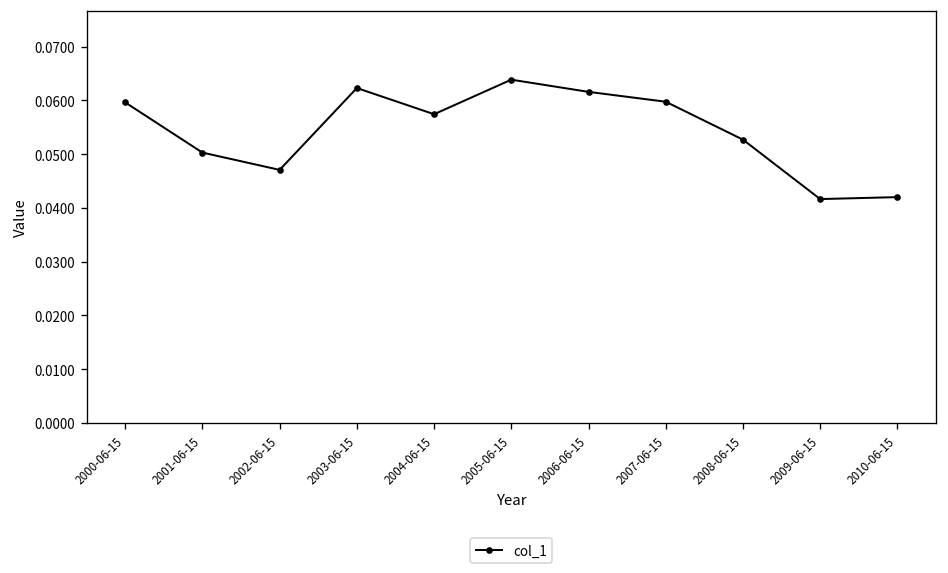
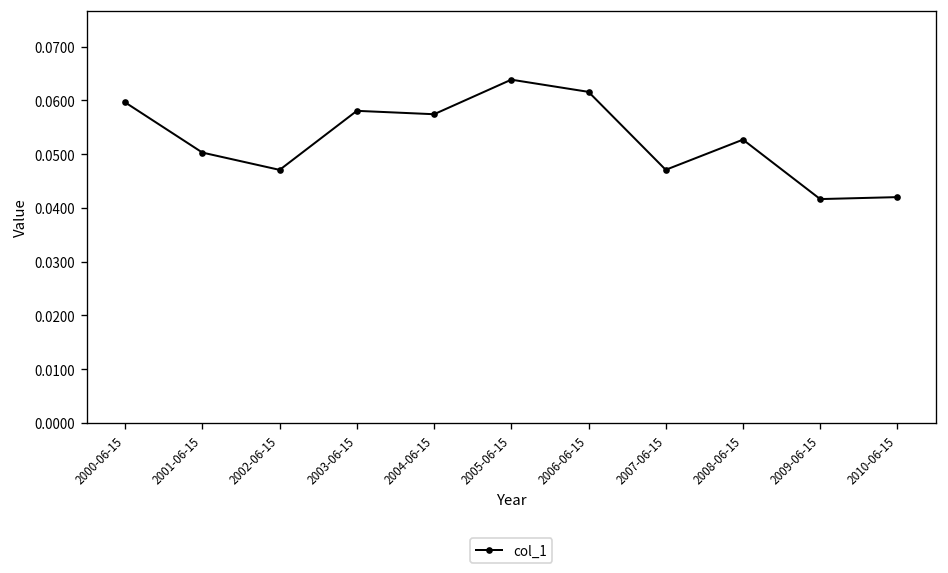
  {
    "2000-06-15": 0.060,
    "2001-06-15": 0.050,
    "2002-06-15": 0.047,
-   "2003-06-15": 0.062,
+   "2003-06-15": 0.058,
    "2004-06-15": 0.057,
    "2005-06-15": 0.064,
    "2006-06-15": 0.062,
-   "2007-06-15": 0.060,
+   "2007-06-15": 0.047,
    "2008-06-15": 0.053,
    "2009-06-15": 0.042,
    "2010-06-15": 0.042
  }
